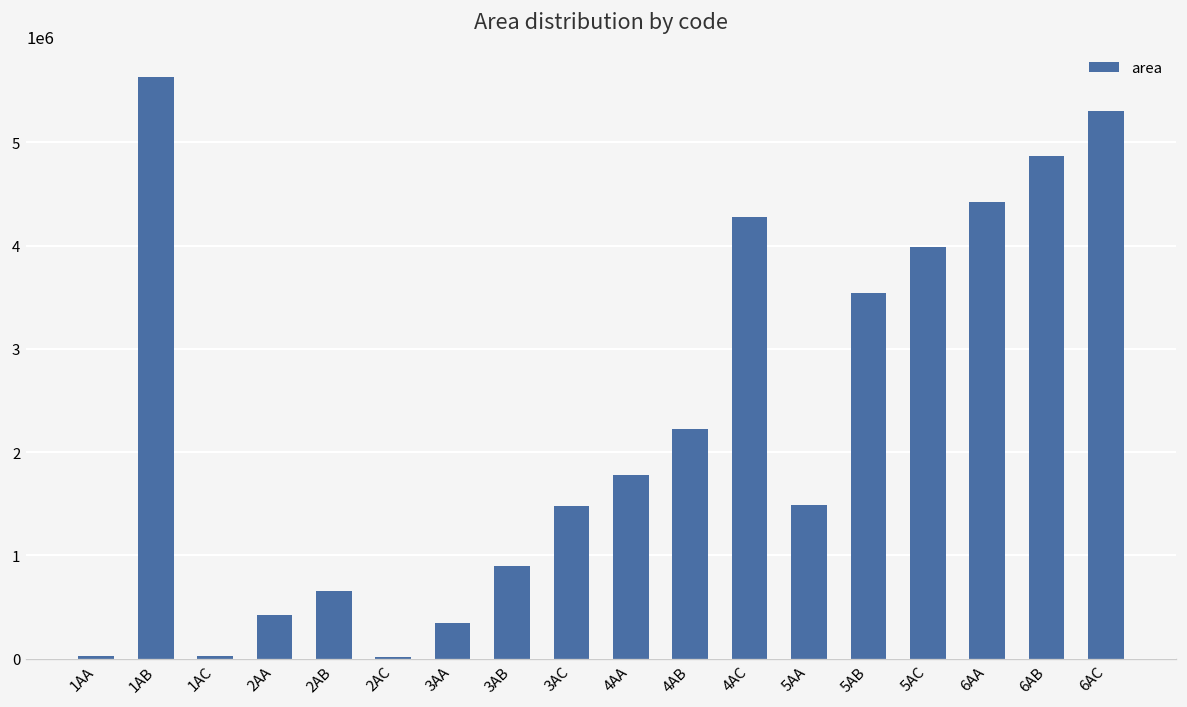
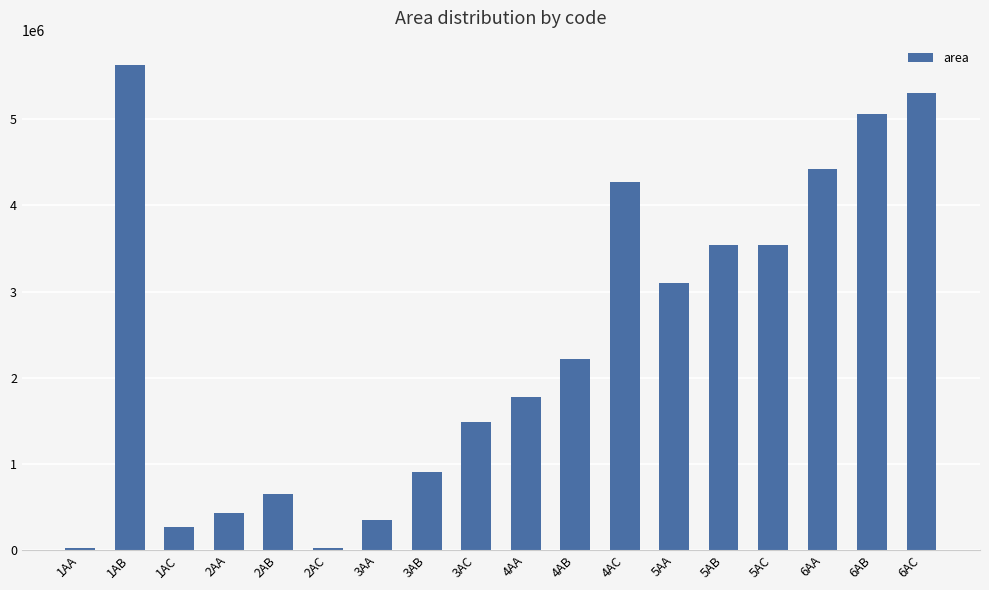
  {
    "1AB": 5600000,
-   "1AC": 0,
+   "1AC": 300000,
    "2AA": 400000,
    "2AB": 700000,
    "3AA": 300000,
    "3AB": 900000,
    "3AC": 1500000,
    "4AA": 1800000,
    "4AB": 2200000,
    "4AC": 4300000,
-   "5AA": 1500000,
+   "5AA": 3100000,
    "5AB": 3500000,
-   "5AC": 4000000,
+   "5AC": 3500000,
    "6AA": 4400000,
-   "6AB": 4900000,
+   "6AB": 5100000,
    "6AC": 5300000
  }
